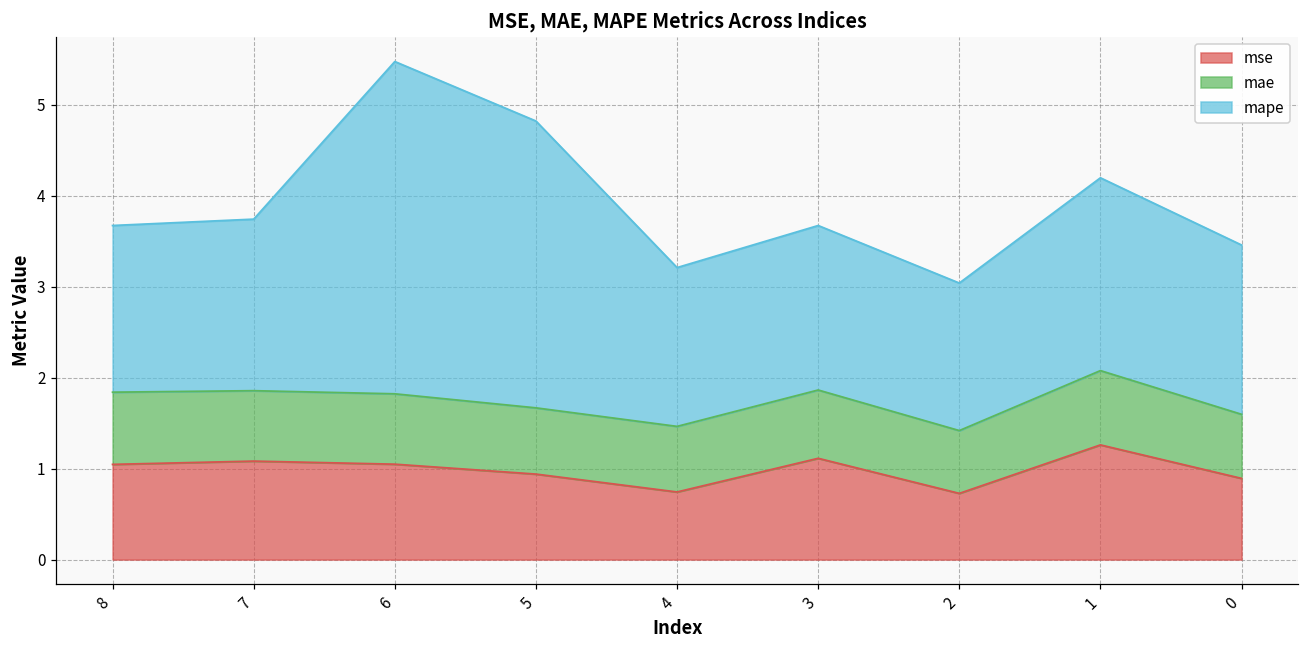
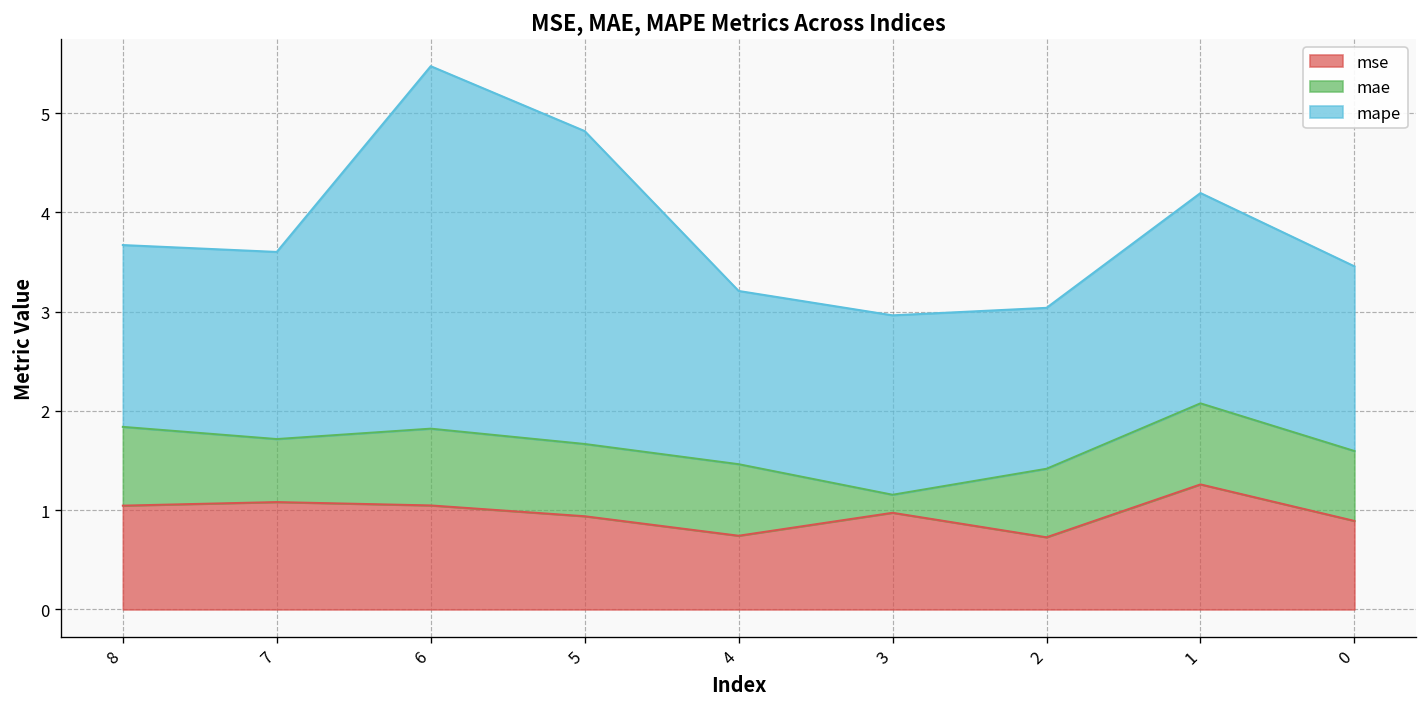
  {
    "mse": {
      "8": 1.0,
      "7": 1.1,
      "6": 1.0,
      "5": 0.9,
      "4": 0.7,
-     "3": 1.1,
+     "3": 1.0,
      "2": 0.7,
      "1": 1.3,
      "0": 0.9
    },
    "mae": {
      "8": 0.8,
-     "7": 0.8,
+     "7": 0.6,
      "6": 0.8,
      "5": 0.7,
      "4": 0.7,
-     "3": 0.8,
+     "3": 0.2,
      "2": 0.7,
      "1": 0.8,
      "0": 0.7
    },
    "mape": {
      "8": 1.8,
      "7": 1.9,
      "6": 3.7,
      "5": 3.2,
      "4": 1.7,
      "3": 1.8,
      "2": 1.6,
      "1": 2.1,
      "0": 1.9
    }
  }
